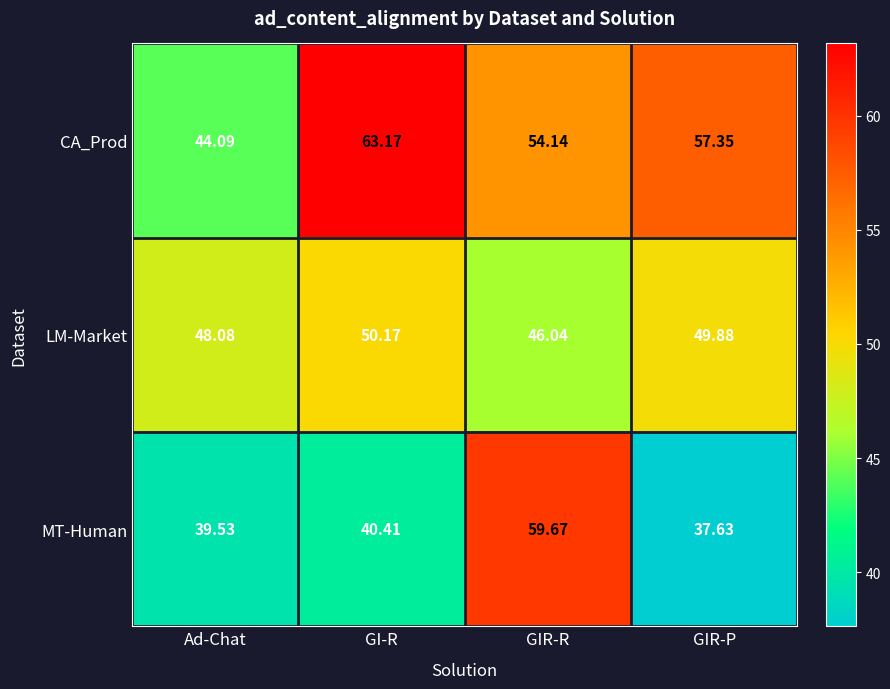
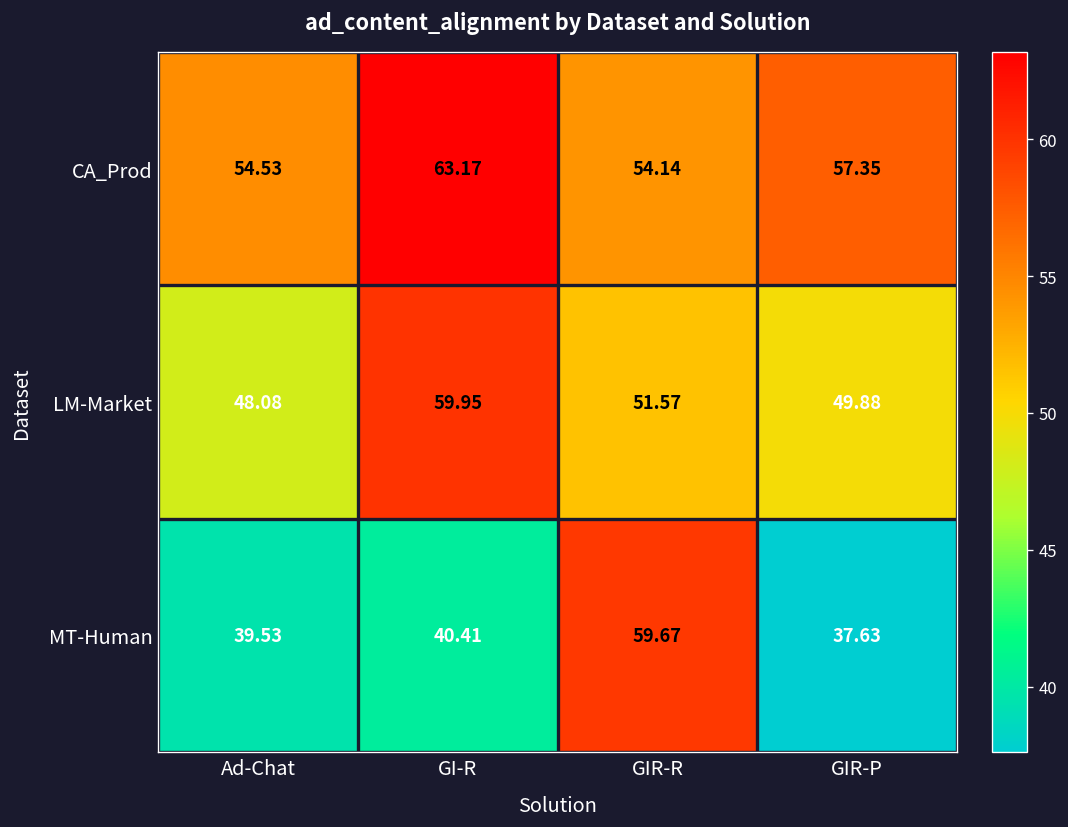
  {
    "CA_Prod": {
-     "Ad-Chat": 44.09,
+     "Ad-Chat": 54.53,
      "GI-R": 63.17,
      "GIR-R": 54.14,
      "GIR-P": 57.35
    },
    "LM-Market": {
      "Ad-Chat": 48.08,
-     "GI-R": 50.17,
-     "GIR-R": 46.04,
+     "GI-R": 59.95,
+     "GIR-R": 51.57,
      "GIR-P": 49.88
    },
    "MT-Human": {
      "Ad-Chat": 39.53,
      "GI-R": 40.41,
      "GIR-R": 59.67,
      "GIR-P": 37.63
    }
  }
